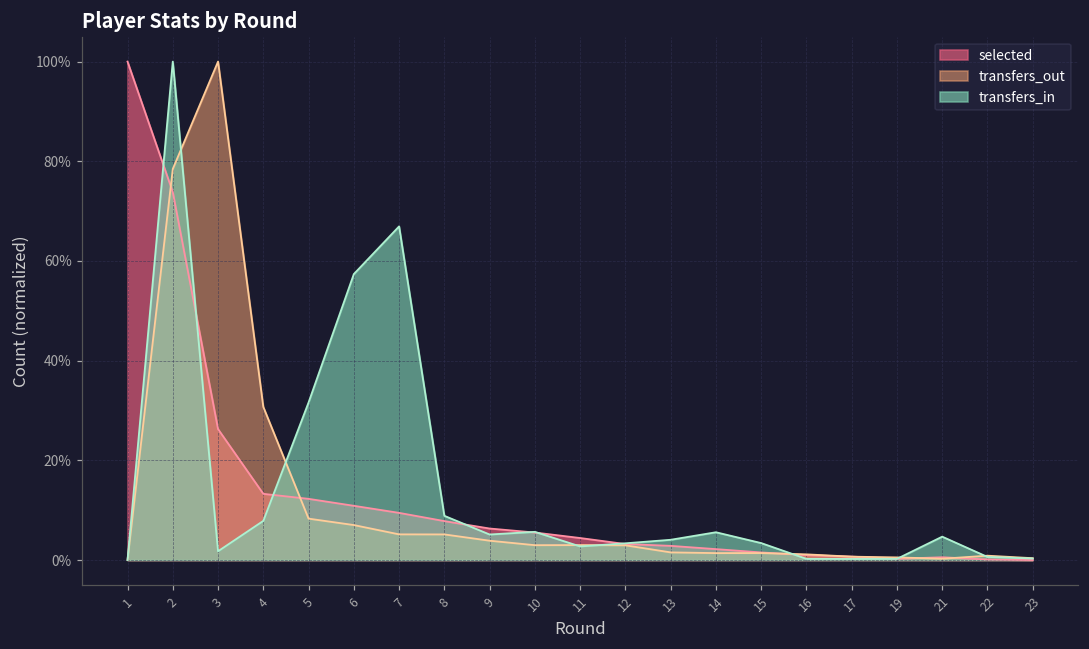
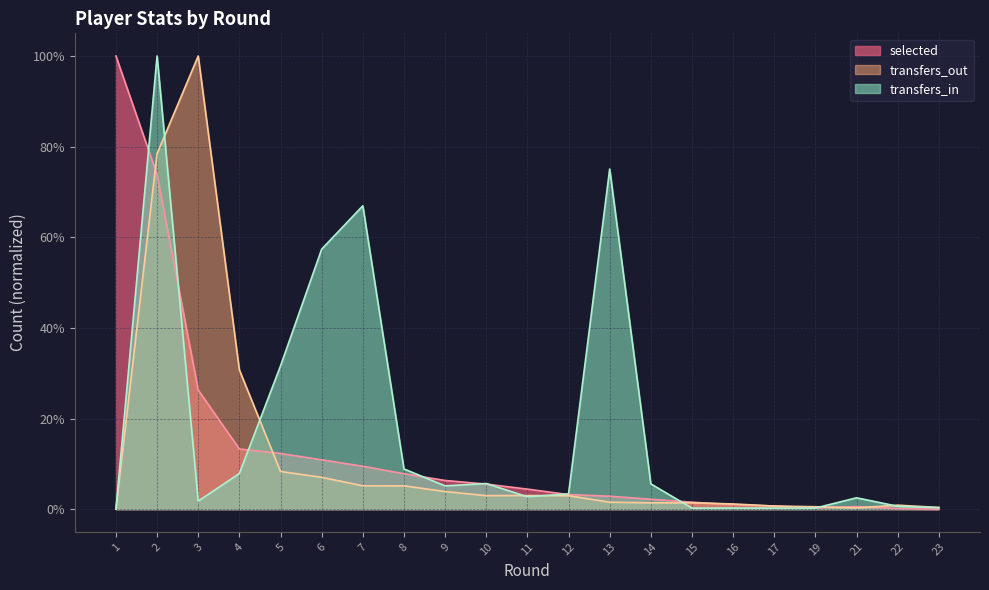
  {
    "transfers_in": {
      "2": "100%",
      "3": "2%",
      "4": "8%",
      "5": "32%",
      "6": "57%",
      "7": "67%",
      "8": "9%",
      "9": "5%",
-     "13": "4%",
+     "13": "75%",
      "14": "6%",
-     "15": "3%",
+     "15": "0%",
      "16": "0%",
-     "21": "5%"
+     "21": "3%"
    }
  }
